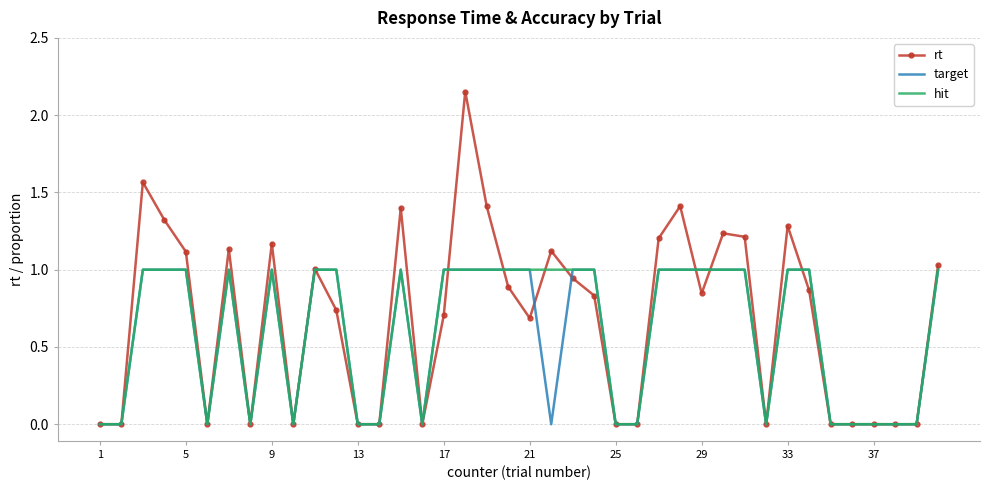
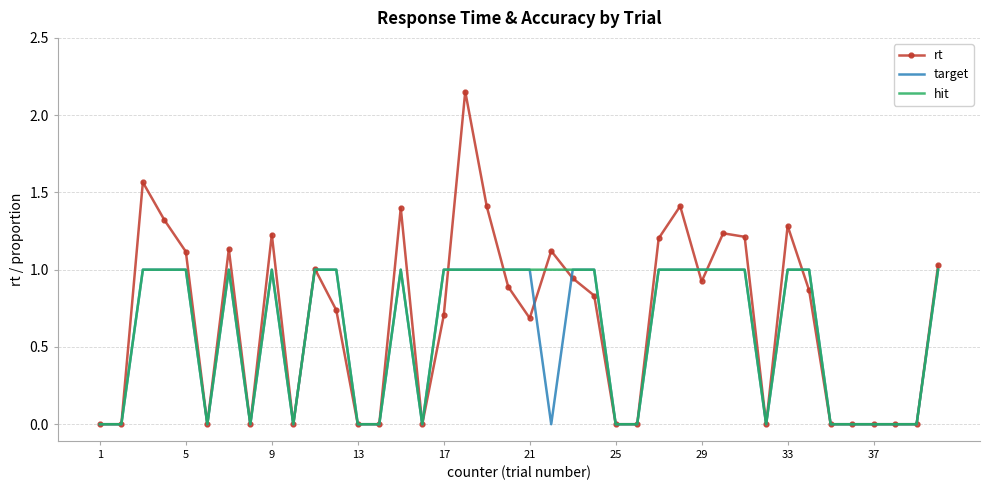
  {
    "rt": {
      "5": 1.12,
-     "9": 1.17,
+     "9": 1.23,
      "17": 0.70,
      "21": 0.69,
-     "29": 0.85,
+     "29": 0.92,
      "33": 1.28
    }
  }
